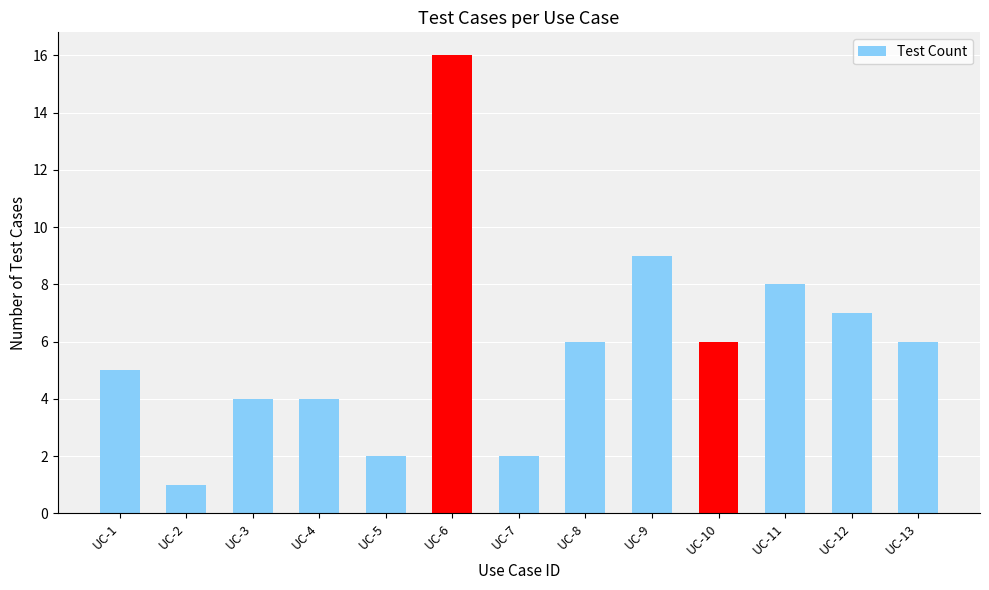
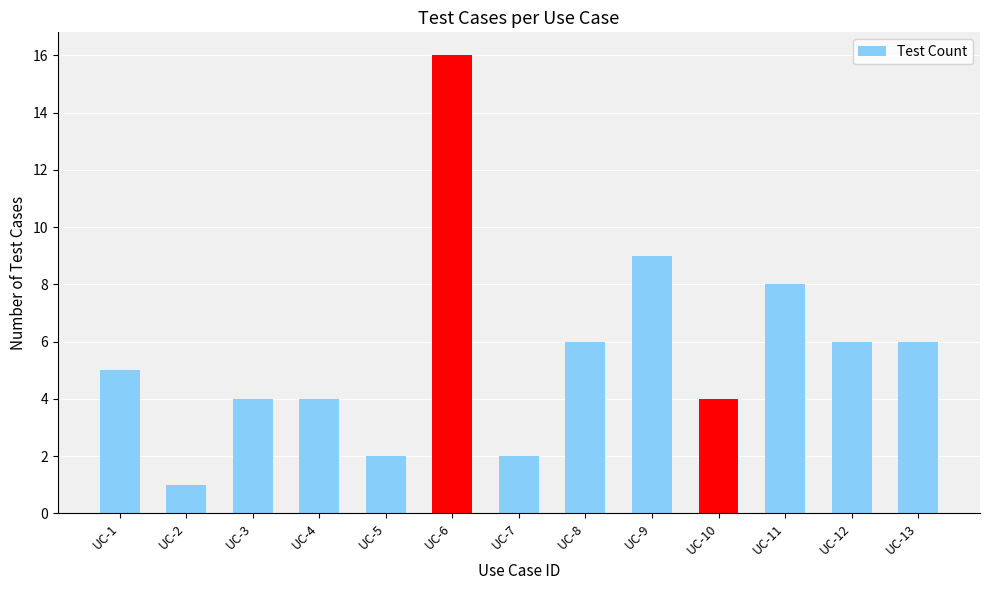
  {
    "UC-1": 5,
    "UC-2": 1,
    "UC-3": 4,
    "UC-4": 4,
    "UC-5": 2,
    "UC-6": 16,
    "UC-7": 2,
    "UC-8": 6,
    "UC-9": 9,
-   "UC-10": 6,
+   "UC-10": 4,
    "UC-11": 8,
-   "UC-12": 7,
+   "UC-12": 6,
    "UC-13": 6
  }
